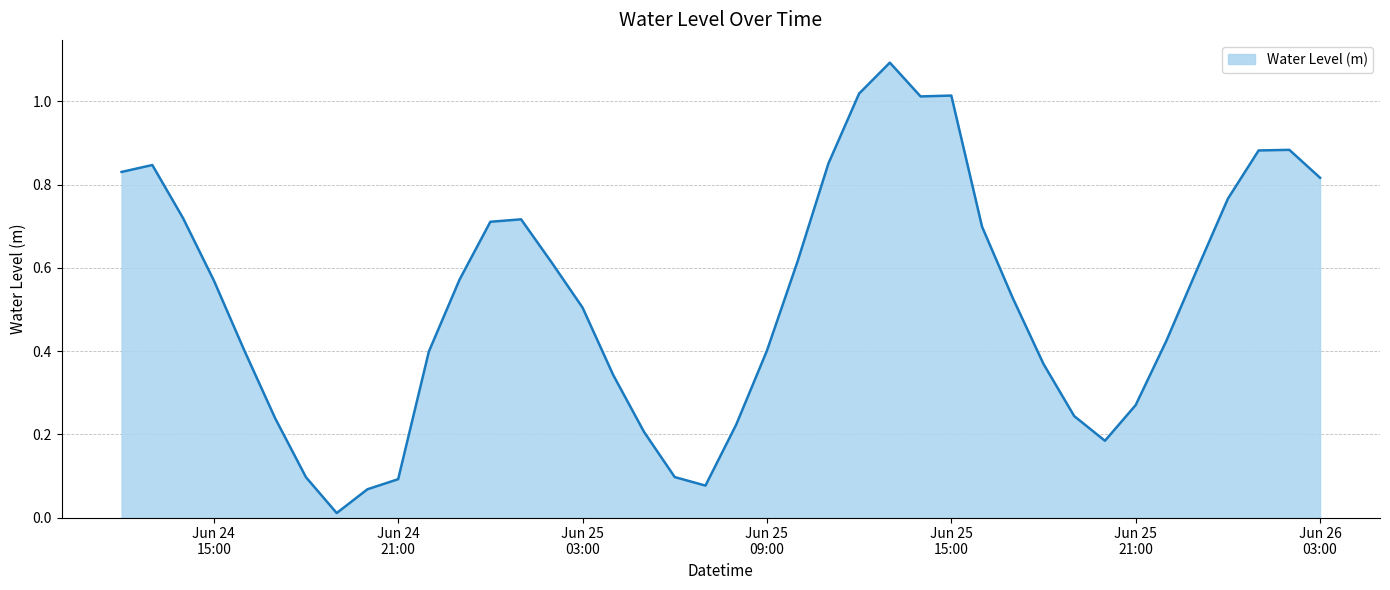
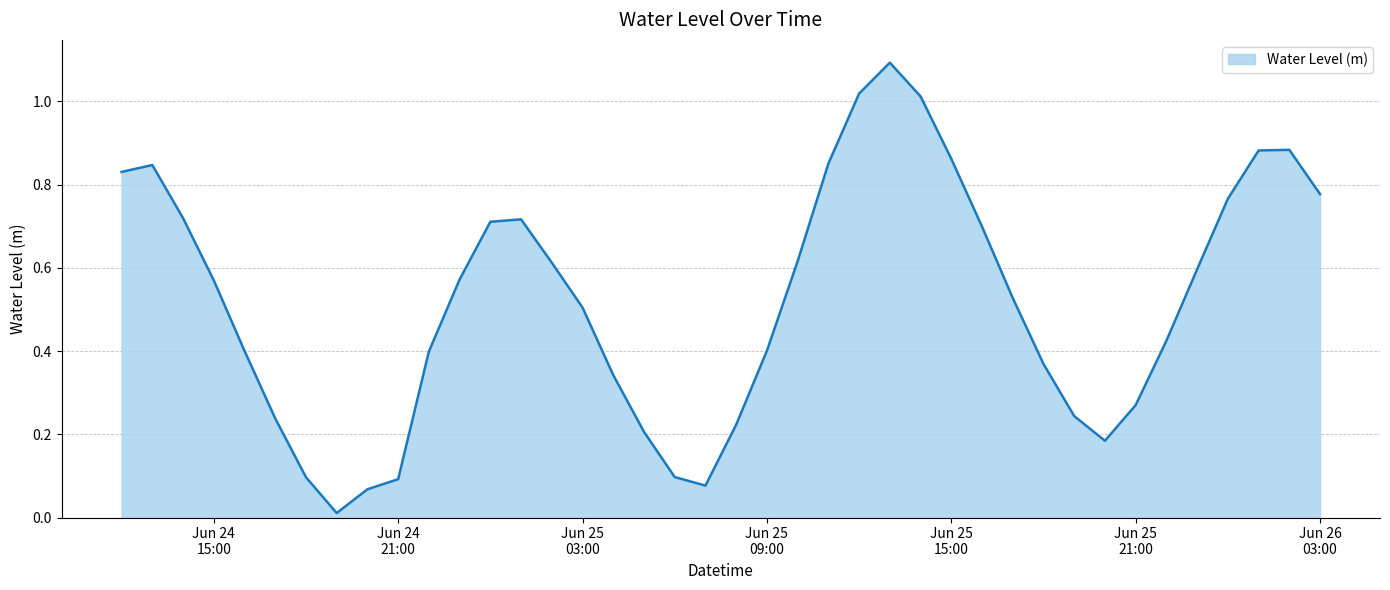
  {
    "Jun 24 15:00": 0.57,
    "Jun 24 21:00": 0.09,
    "Jun 25 03:00": 0.50,
    "Jun 25 09:00": 0.40,
-   "Jun 25 15:00": 1.01,
+   "Jun 25 15:00": 0.86,
    "Jun 25 21:00": 0.27,
-   "Jun 26 03:00": 0.82
+   "Jun 26 03:00": 0.78
  }
